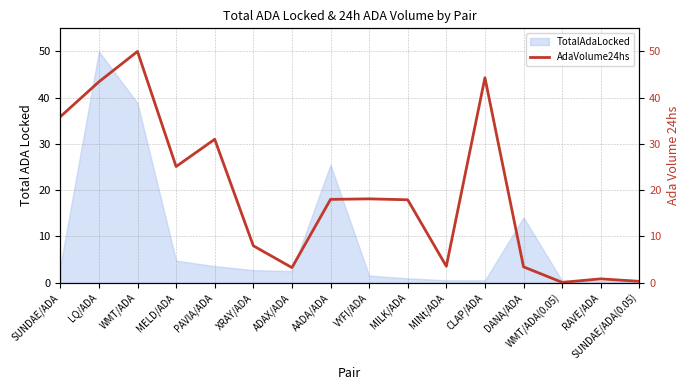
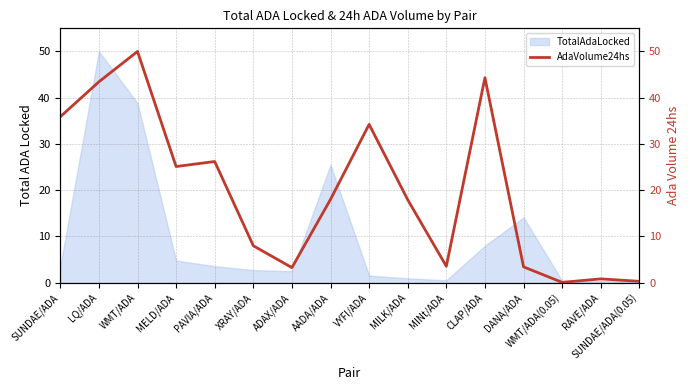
  {
    "TotalAdaLocked": {
      "SUNDAE/ADA": 4,
      "LQ/ADA": 50,
      "WMT/ADA": 39,
      "MELD/ADA": 5,
      "PAVIA/ADA": 4,
      "XRAY/ADA": 3,
      "ADAX/ADA": 2,
      "AADA/ADA": 25,
      "VYFI/ADA": 2,
      "MILK/ADA": 1,
      "MINt/ADA": 1,
-     "CLAP/ADA": 1,
+     "CLAP/ADA": 8,
      "DANA/ADA": 14,
      "WMT/ADA(0.05)": 0,
      "RAVE/ADA": 0,
      "SUNDAE/ADA(0.05)": 0
    },
    "AdaVolume24hs": {
      "SUNDAE/ADA": 36,
      "LQ/ADA": 43,
      "WMT/ADA": 50,
      "MELD/ADA": 25,
-     "PAVIA/ADA": 31,
+     "PAVIA/ADA": 26,
      "XRAY/ADA": 8,
      "ADAX/ADA": 3,
      "AADA/ADA": 18,
-     "VYFI/ADA": 18,
+     "VYFI/ADA": 34,
      "MILK/ADA": 18,
      "MINt/ADA": 4,
      "CLAP/ADA": 44,
      "DANA/ADA": 3,
      "WMT/ADA(0.05)": 0,
      "RAVE/ADA": 1,
      "SUNDAE/ADA(0.05)": 0
    }
  }
